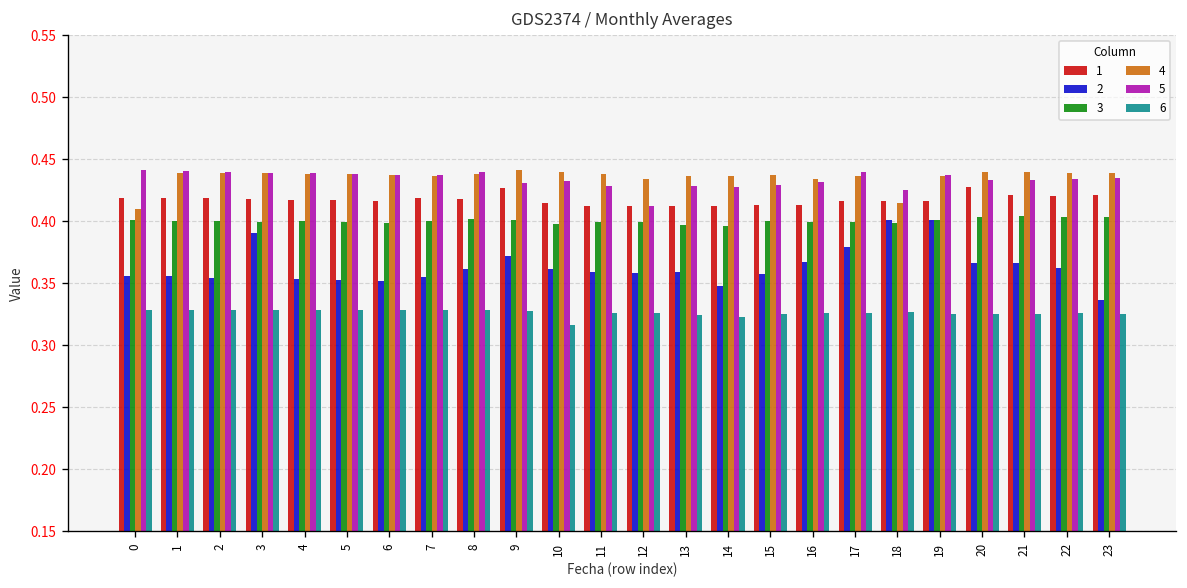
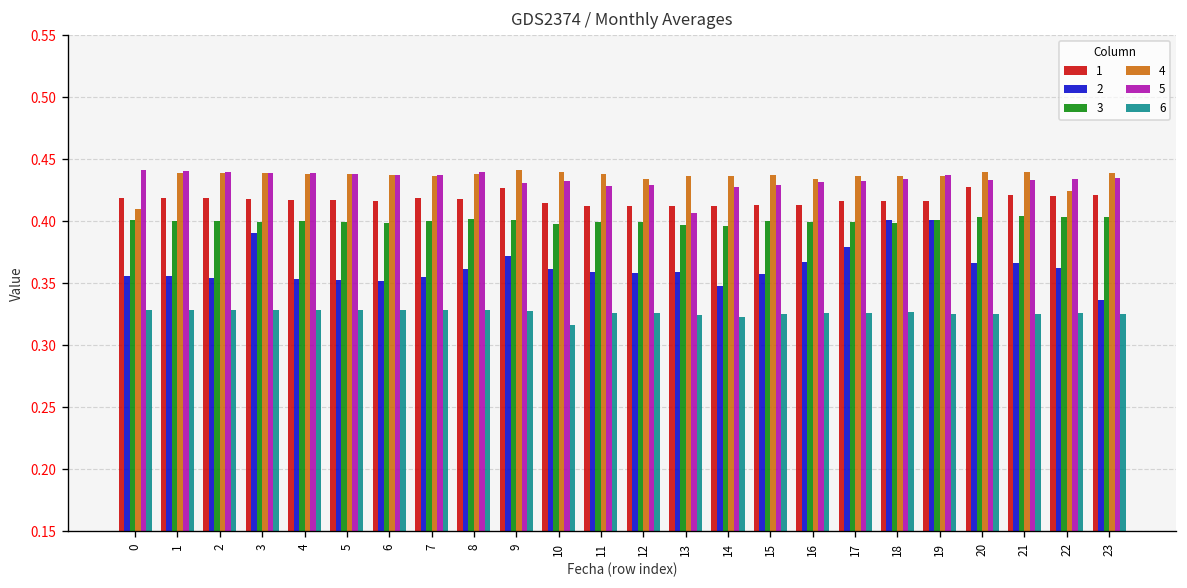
  {
    "1": {
      "0": 0.419,
      "1": 0.418,
      "2": 0.419,
      "3": 0.418,
      "4": 0.417,
      "5": 0.417,
      "6": 0.417,
      "7": 0.419,
      "8": 0.418,
      "9": 0.427,
      "10": 0.414,
      "11": 0.413,
      "12": 0.412,
      "13": 0.412,
      "14": 0.412,
      "15": 0.413,
      "16": 0.414,
      "17": 0.416,
      "18": 0.416,
      "19": 0.416,
      "20": 0.428,
      "21": 0.421,
      "22": 0.421,
      "23": 0.421
    },
    "2": {
      "0": 0.356,
      "1": 0.356,
      "2": 0.354,
      "3": 0.391,
      "4": 0.353,
      "5": 0.352,
      "6": 0.352,
      "7": 0.355,
      "8": 0.361,
      "9": 0.372,
      "10": 0.362,
      "11": 0.359,
      "12": 0.359,
      "13": 0.359,
      "14": 0.348,
      "15": 0.357,
      "16": 0.367,
      "17": 0.379,
      "18": 0.401,
      "19": 0.401,
      "20": 0.366,
      "21": 0.366,
      "22": 0.362,
      "23": 0.336
    },
    "3": {
      "0": 0.401,
      "1": 0.400,
      "2": 0.400,
      "3": 0.400,
      "4": 0.401,
      "5": 0.399,
      "6": 0.399,
      "7": 0.400,
      "8": 0.402,
      "9": 0.401,
      "10": 0.398,
      "11": 0.399,
      "12": 0.399,
      "13": 0.397,
      "14": 0.396,
      "15": 0.400,
      "16": 0.400,
      "17": 0.399,
      "18": 0.399,
      "19": 0.401,
      "20": 0.404,
      "21": 0.404,
      "22": 0.403,
      "23": 0.403
    },
    "4": {
      "0": 0.410,
      "1": 0.439,
      "2": 0.439,
      "3": 0.439,
      "4": 0.438,
      "5": 0.438,
      "6": 0.438,
      "7": 0.437,
      "8": 0.438,
      "9": 0.441,
      "10": 0.440,
      "11": 0.438,
      "12": 0.434,
      "13": 0.437,
      "14": 0.436,
      "15": 0.437,
      "16": 0.434,
      "17": 0.437,
-     "18": 0.415,
+     "18": 0.436,
      "19": 0.437,
      "20": 0.440,
      "21": 0.439,
-     "22": 0.439,
+     "22": 0.424,
      "23": 0.439
    },
    "5": {
      "0": 0.441,
      "1": 0.440,
      "2": 0.440,
      "3": 0.439,
      "4": 0.439,
      "5": 0.438,
      "6": 0.438,
      "7": 0.437,
      "8": 0.440,
      "9": 0.431,
      "10": 0.433,
      "11": 0.428,
-     "12": 0.412,
-     "13": 0.429,
+     "12": 0.429,
+     "13": 0.406,
      "14": 0.428,
      "15": 0.429,
      "16": 0.431,
-     "17": 0.440,
-     "18": 0.425,
+     "17": 0.432,
+     "18": 0.434,
      "19": 0.437,
      "20": 0.434,
      "21": 0.433,
      "22": 0.434,
      "23": 0.435
    },
    "6": {
      "0": 0.329,
      "1": 0.329,
      "2": 0.328,
      "3": 0.328,
      "4": 0.328,
      "5": 0.329,
      "6": 0.328,
      "7": 0.329,
      "8": 0.329,
      "9": 0.327,
      "10": 0.316,
      "11": 0.326,
      "12": 0.326,
      "13": 0.324,
      "14": 0.323,
      "15": 0.325,
      "16": 0.326,
      "17": 0.326,
      "18": 0.327,
      "19": 0.326,
      "20": 0.325,
      "21": 0.325,
      "22": 0.326,
      "23": 0.325
    }
  }
